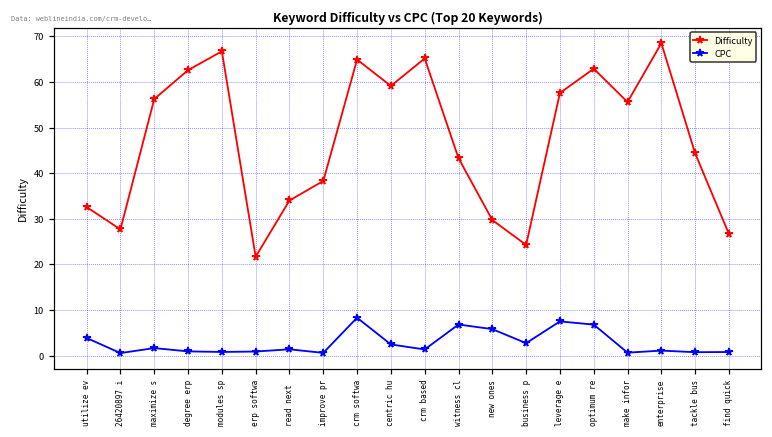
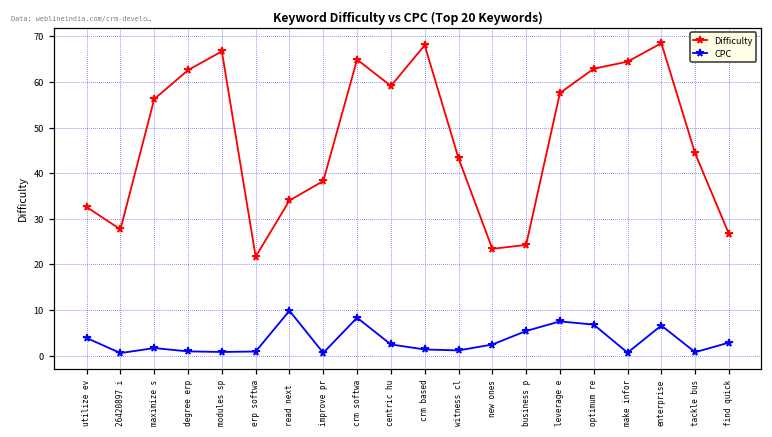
  {
    "Difficulty": {
      "utilize ev": 33,
      "26420897 i": 28,
      "maximize s": 56,
      "degree erp": 63,
      "modules sp": 67,
      "erp softwa": 22,
      "read next": 34,
      "improve pr": 38,
      "crm softwa": 65,
      "centric hu": 59,
-     "crm based": 65,
+     "crm based": 68,
      "witness cl": 43,
-     "new ones": 30,
+     "new ones": 23,
      "business p": 24,
      "leverage e": 58,
      "optimum re": 63,
-     "make infor": 56,
+     "make infor": 64,
      "enterprise": 68,
      "tackle bus": 44,
      "find quick": 27
    },
    "CPC": {
      "utilize ev": 4,
      "26420897 i": 1,
      "maximize s": 2,
      "degree erp": 1,
      "modules sp": 1,
      "erp softwa": 1,
-     "read next": 1,
+     "read next": 10,
      "improve pr": 1,
      "crm softwa": 8,
      "centric hu": 2,
      "crm based": 1,
-     "witness cl": 7,
-     "new ones": 6,
-     "business p": 3,
+     "witness cl": 1,
+     "new ones": 2,
+     "business p": 5,
      "leverage e": 8,
      "optimum re": 7,
      "make infor": 1,
-     "enterprise": 1,
+     "enterprise": 7,
      "tackle bus": 1,
-     "find quick": 1
+     "find quick": 3
    }
  }
